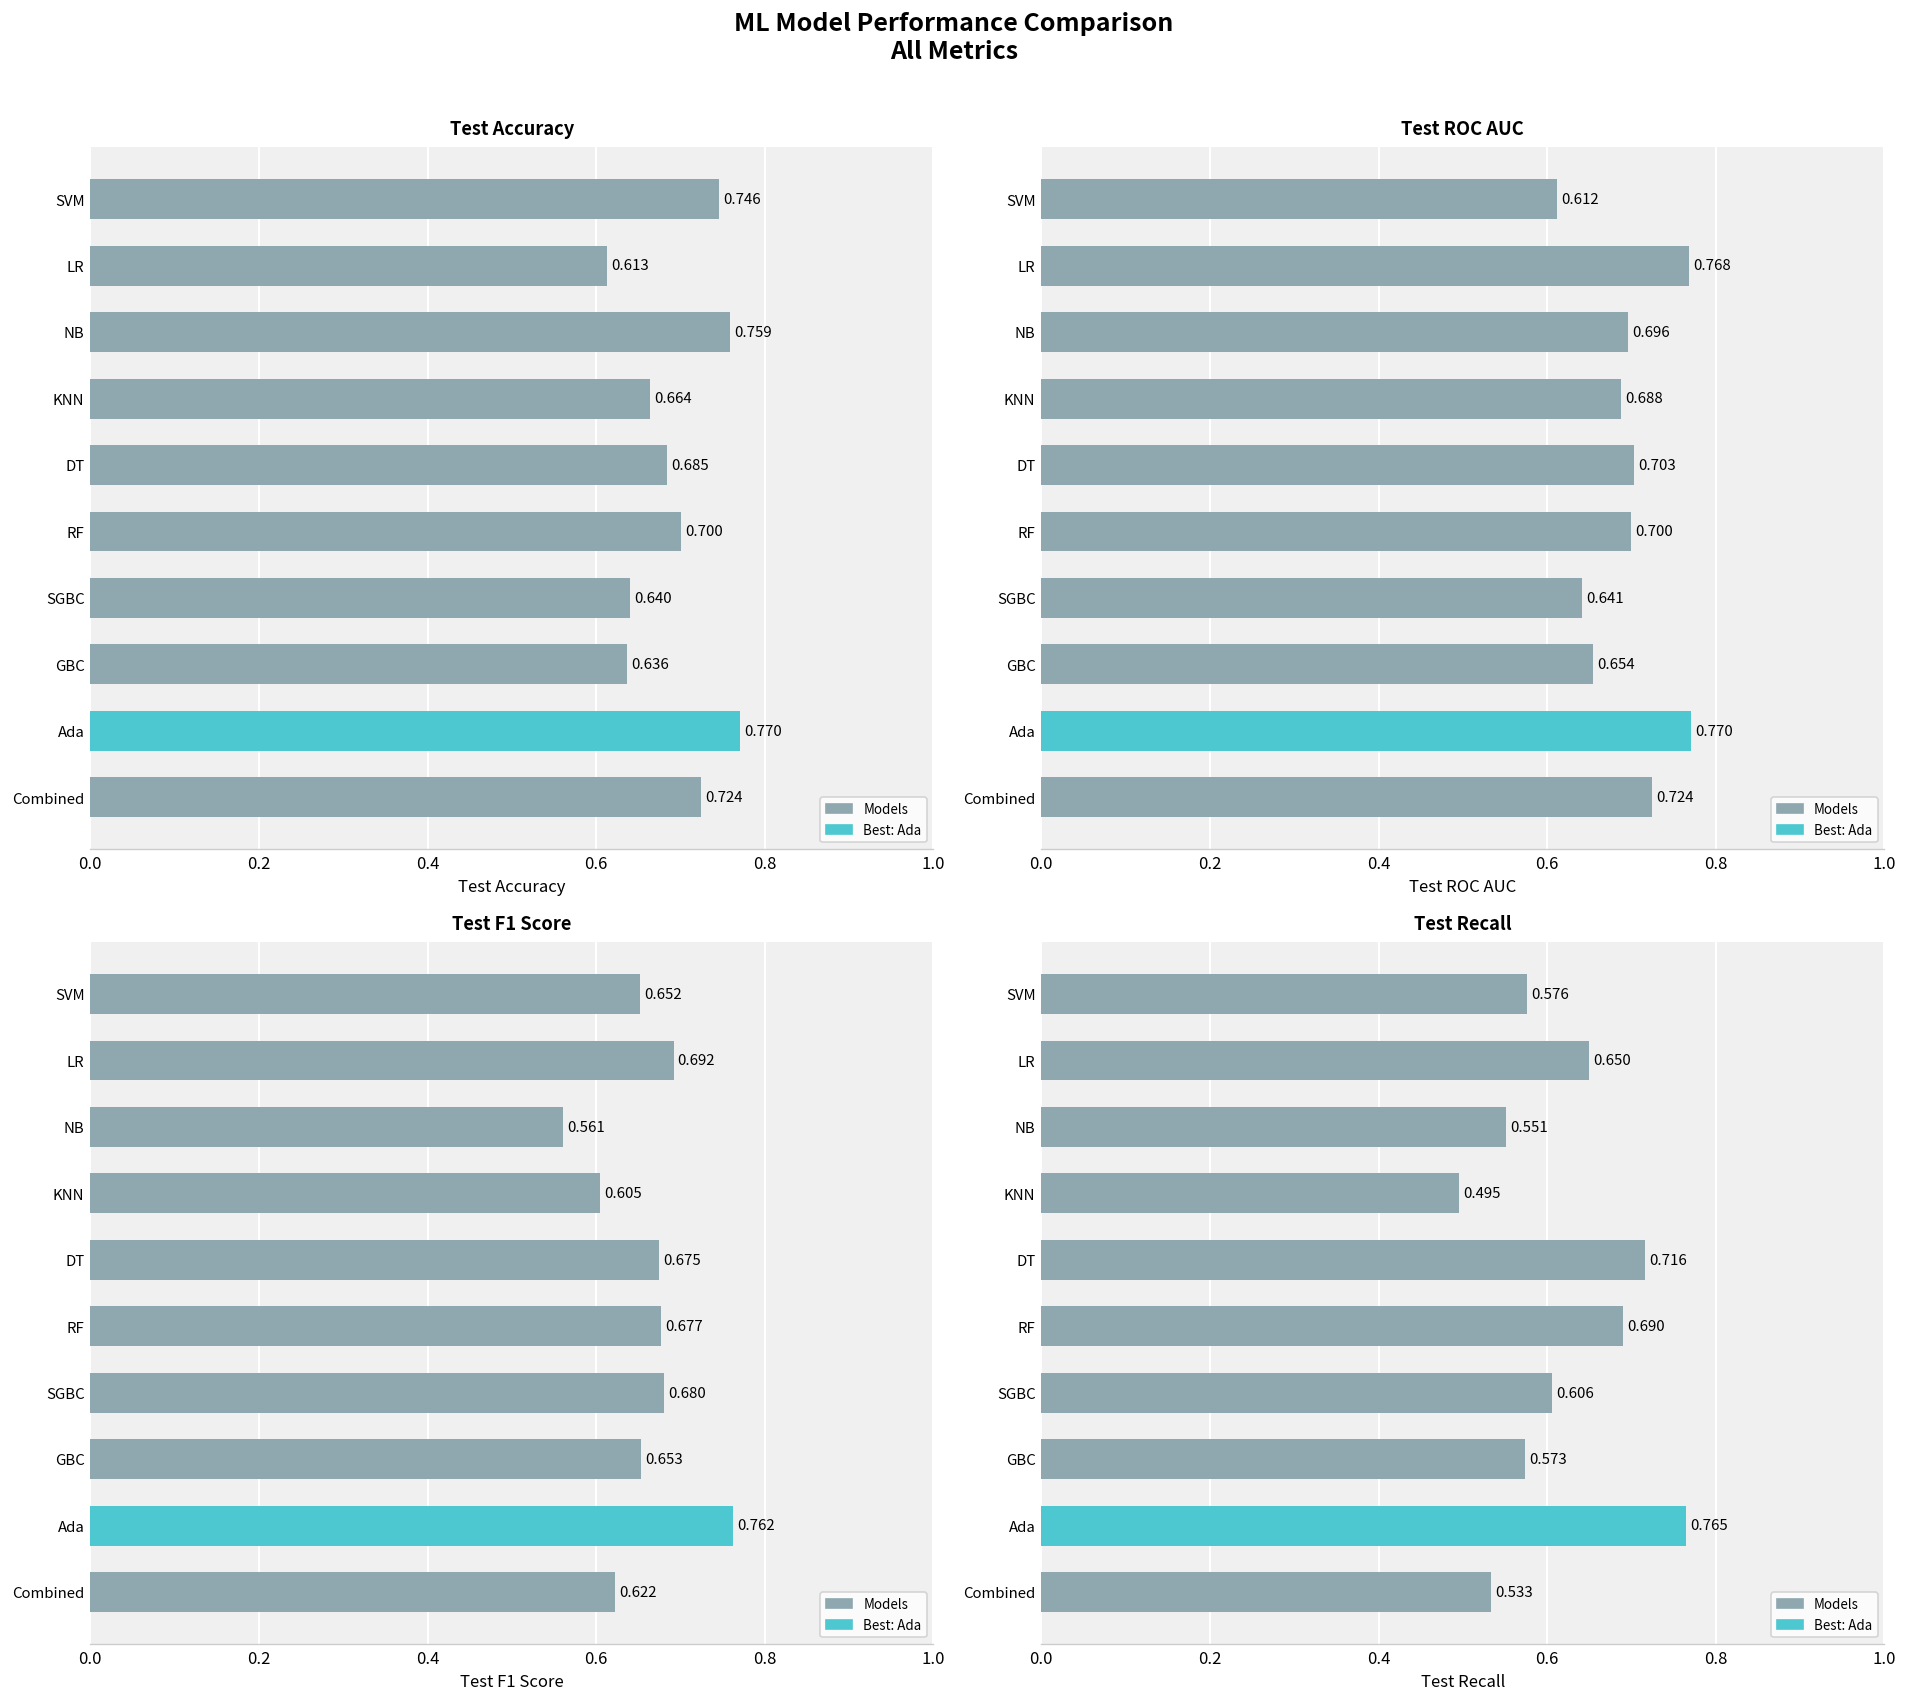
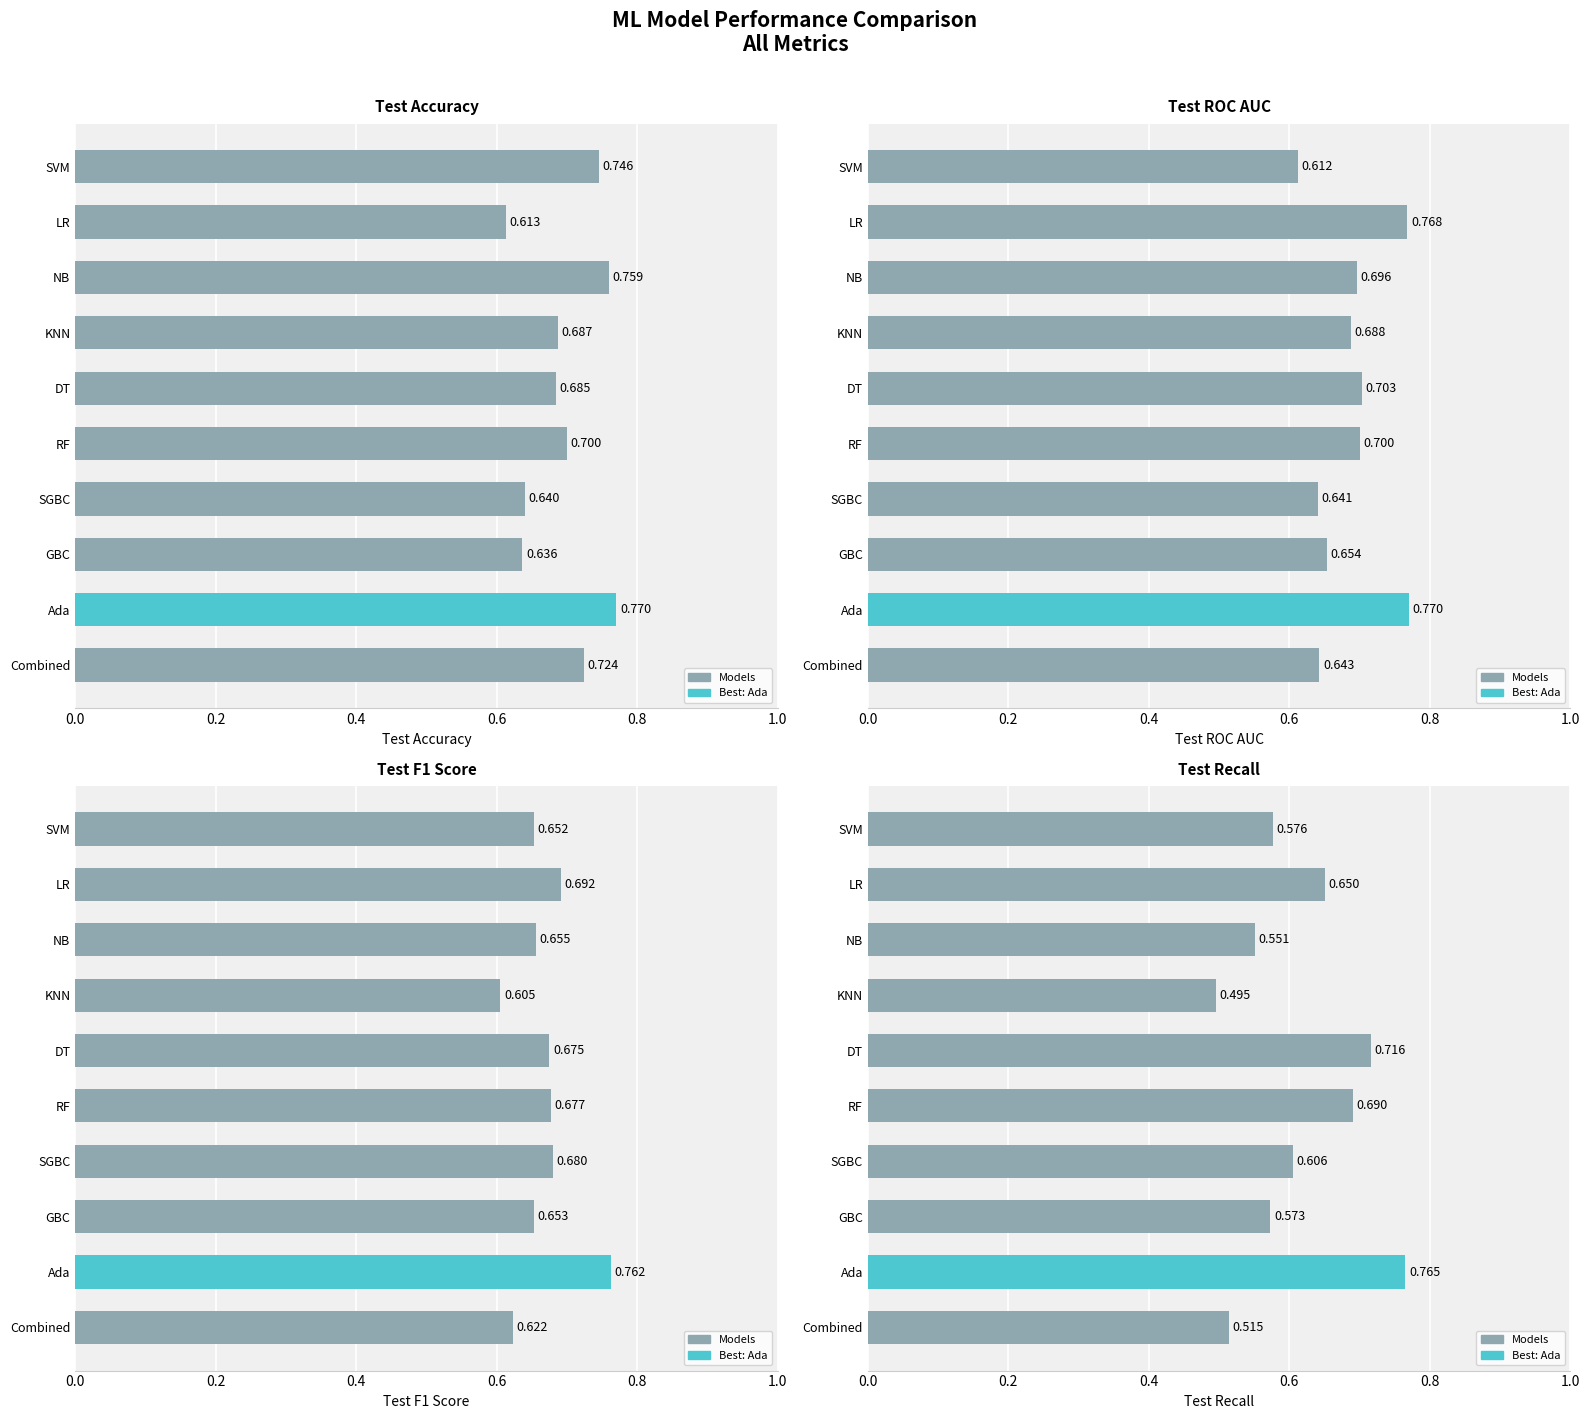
  {
    "Test Accuracy": {
      "SVM": 0.746,
      "LR": 0.613,
      "NB": 0.759,
-     "KNN": 0.664,
+     "KNN": 0.687,
      "DT": 0.685,
      "RF": 0.700,
      "SGBC": 0.640,
      "GBC": 0.636,
      "Ada": 0.770,
      "Combined": 0.724
    },
    "Test ROC AUC": {
      "SVM": 0.612,
      "LR": 0.768,
      "NB": 0.696,
      "KNN": 0.688,
      "DT": 0.703,
      "RF": 0.700,
      "SGBC": 0.641,
      "GBC": 0.654,
      "Ada": 0.770,
-     "Combined": 0.724
+     "Combined": 0.643
    },
    "Test F1 Score": {
      "SVM": 0.652,
      "LR": 0.692,
-     "NB": 0.561,
+     "NB": 0.655,
      "KNN": 0.605,
      "DT": 0.675,
      "RF": 0.677,
      "SGBC": 0.680,
      "GBC": 0.653,
      "Ada": 0.762,
      "Combined": 0.622
    },
    "Test Recall": {
      "SVM": 0.576,
      "LR": 0.650,
      "NB": 0.551,
      "KNN": 0.495,
      "DT": 0.716,
      "RF": 0.690,
      "SGBC": 0.606,
      "GBC": 0.573,
      "Ada": 0.765,
-     "Combined": 0.533
+     "Combined": 0.515
    }
  }
